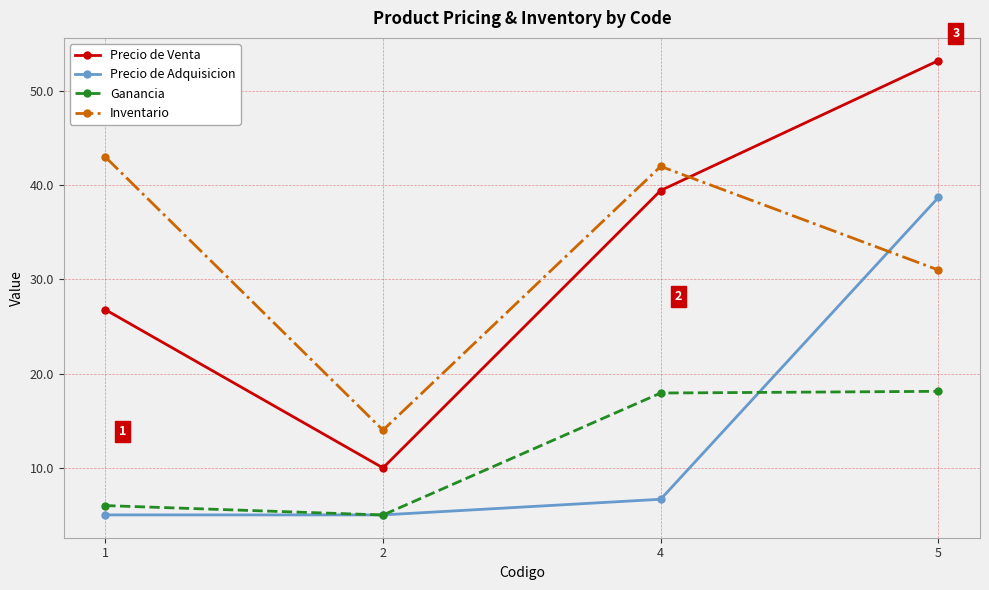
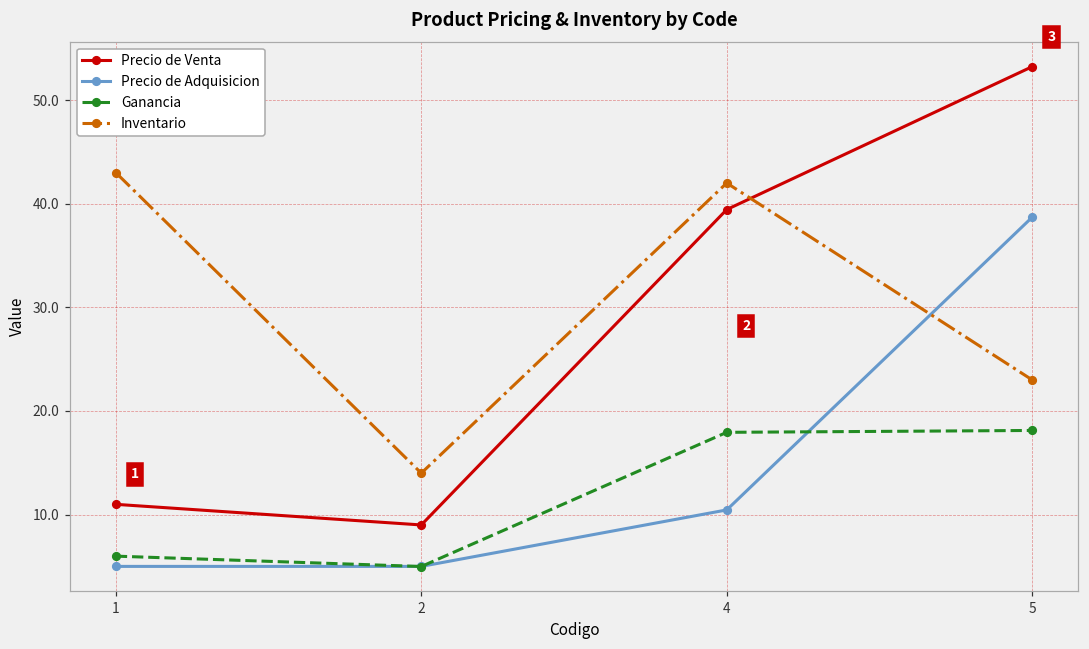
  {
    "Precio de Venta": {
-     "1": 27,
-     "2": 10,
+     "1": 11,
+     "2": 9,
      "4": 39
    },
    "Precio de Adquisicion": {
      "1": 5,
-     "4": 7,
+     "4": 10,
      "5": 39
    },
    "Ganancia": {
      "1": 6,
      "4": 18,
      "5": 18
    },
    "Inventario": {
      "1": 43,
      "2": 14,
      "4": 42,
-     "5": 31
+     "5": 23
    }
  }
